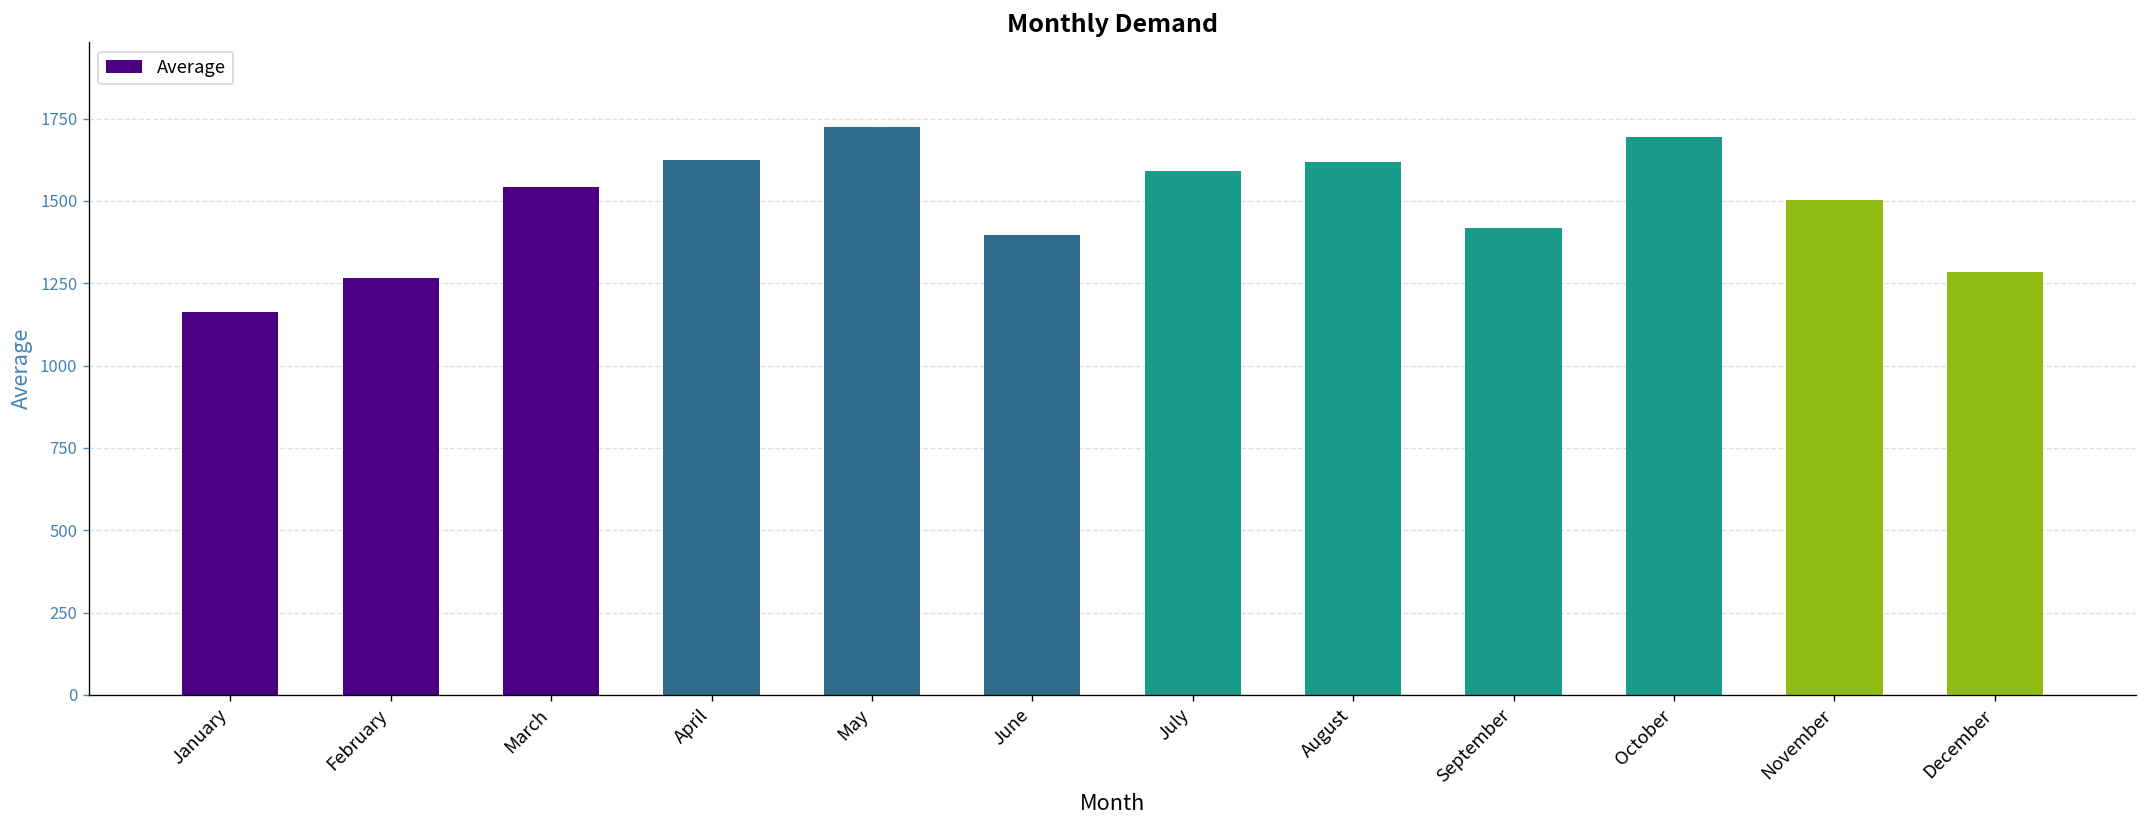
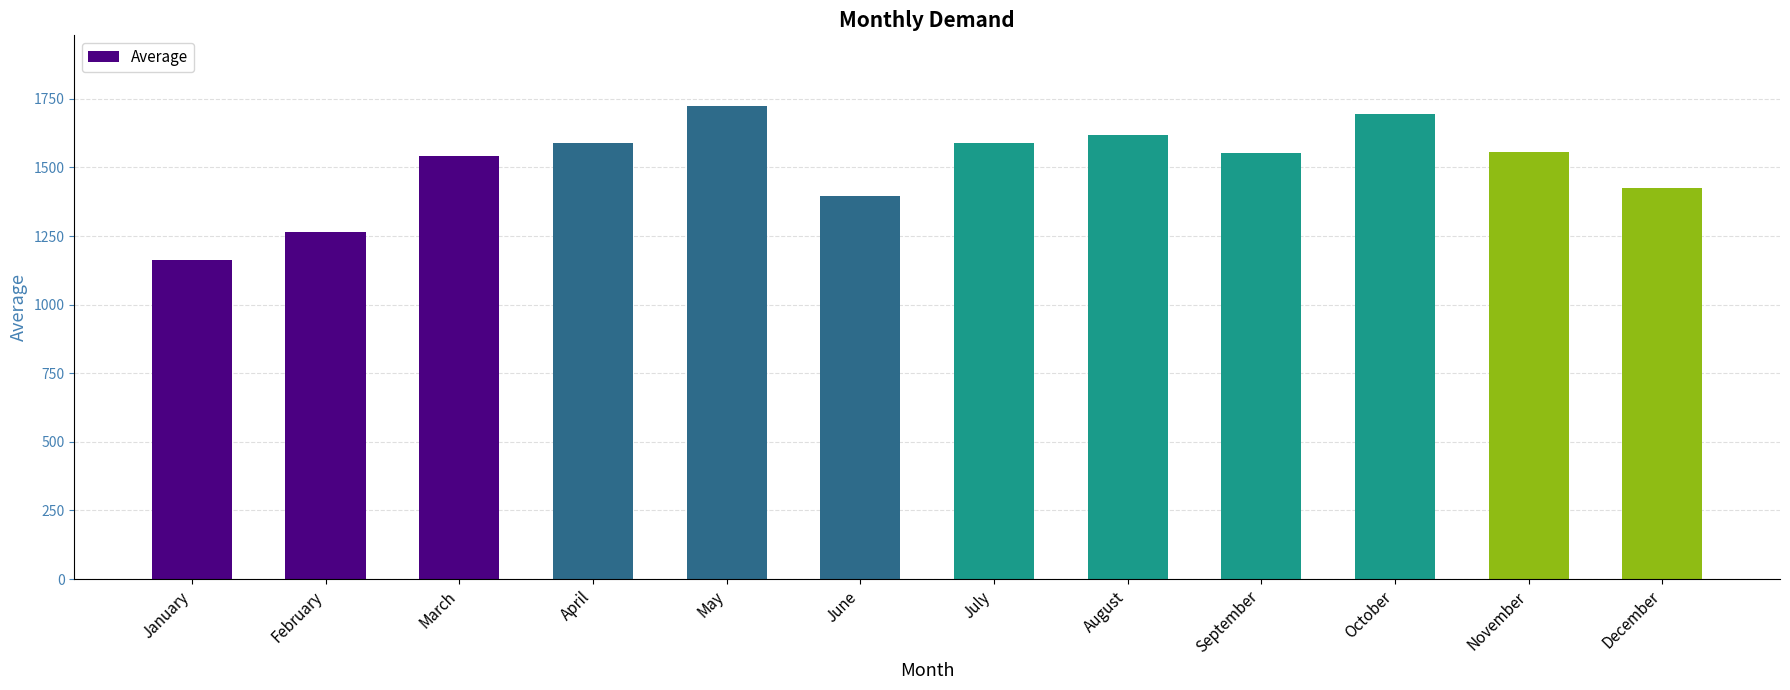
  {
    "January": 1160,
    "February": 1270,
    "March": 1540,
-   "April": 1620,
+   "April": 1590,
    "May": 1720,
    "June": 1400,
    "July": 1590,
    "August": 1620,
-   "September": 1420,
+   "September": 1550,
    "October": 1690,
-   "November": 1500,
-   "December": 1280
+   "November": 1550,
+   "December": 1430
  }
